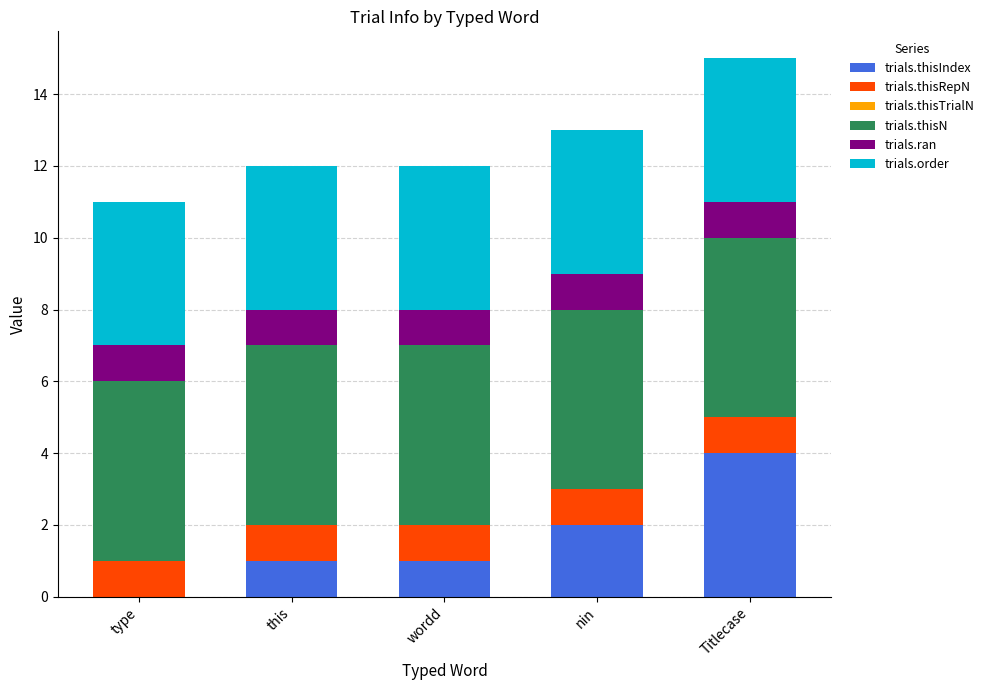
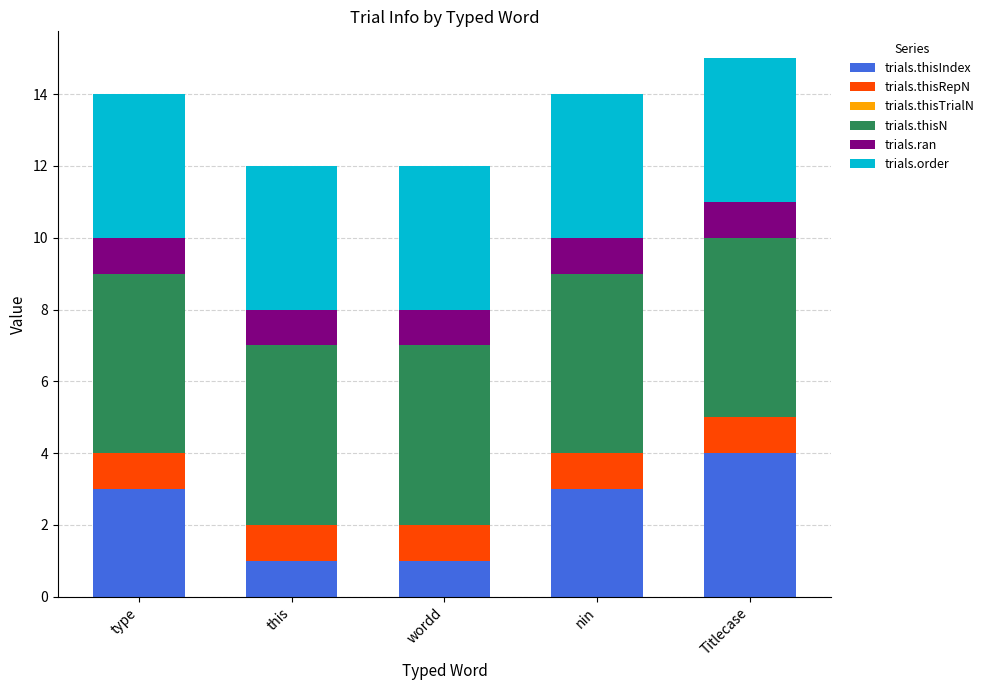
  {
    "trials.thisIndex": {
-     "type": 0,
+     "type": 3,
      "this": 1,
      "wordd": 1,
-     "nin": 2,
+     "nin": 3,
      "Titlecase": 4
    },
    "trials.thisN": {
      "type": 5,
      "this": 5,
      "wordd": 5,
      "nin": 5,
      "Titlecase": 5
    },
    "trials.ran": {
      "type": 1,
      "this": 1,
      "wordd": 1,
      "nin": 1,
      "Titlecase": 1
    },
    "trials.order": {
      "type": 4,
      "this": 4,
      "wordd": 4,
      "nin": 4,
      "Titlecase": 4
    }
  }
